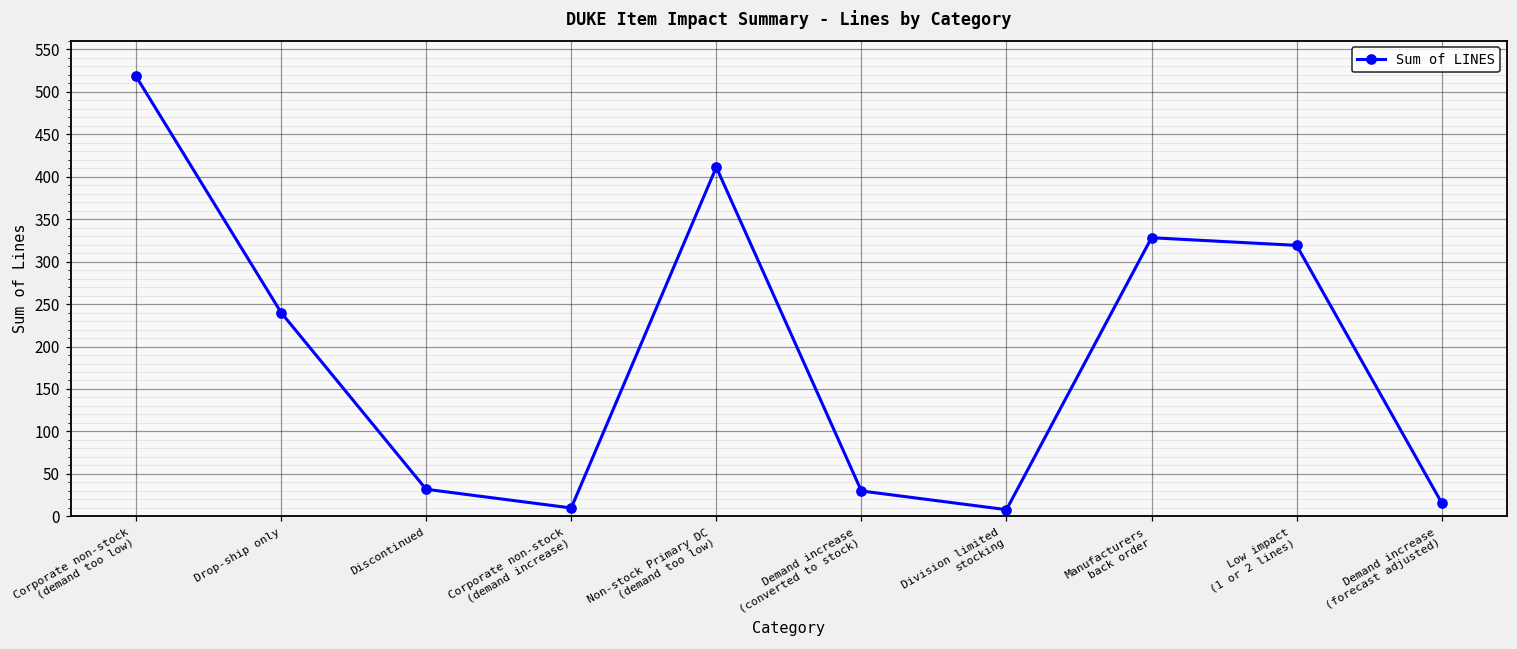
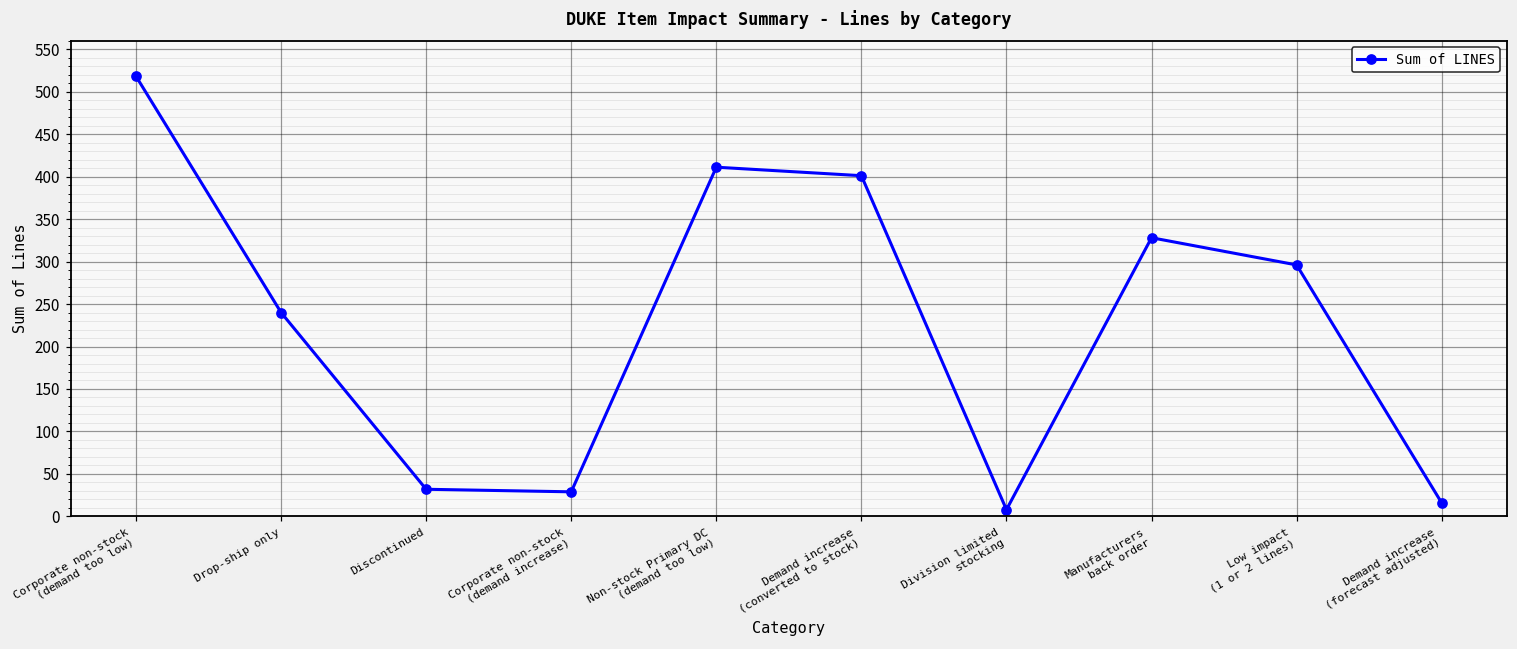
  {
    "Corporate non-stock (demand too low)": 520,
    "Drop-ship only": 240,
    "Discontinued": 30,
-   "Corporate non-stock (demand increase)": 10,
+   "Corporate non-stock (demand increase)": 30,
    "Non-stock Primary DC (demand too low)": 410,
-   "Demand increase (converted to stock)": 30,
+   "Demand increase (converted to stock)": 400,
    "Division limited stocking": 10,
    "Manufacturers back order": 330,
-   "Low impact (1 or 2 lines)": 320,
+   "Low impact (1 or 2 lines)": 300,
    "Demand increase (forecast adjusted)": 20
  }
